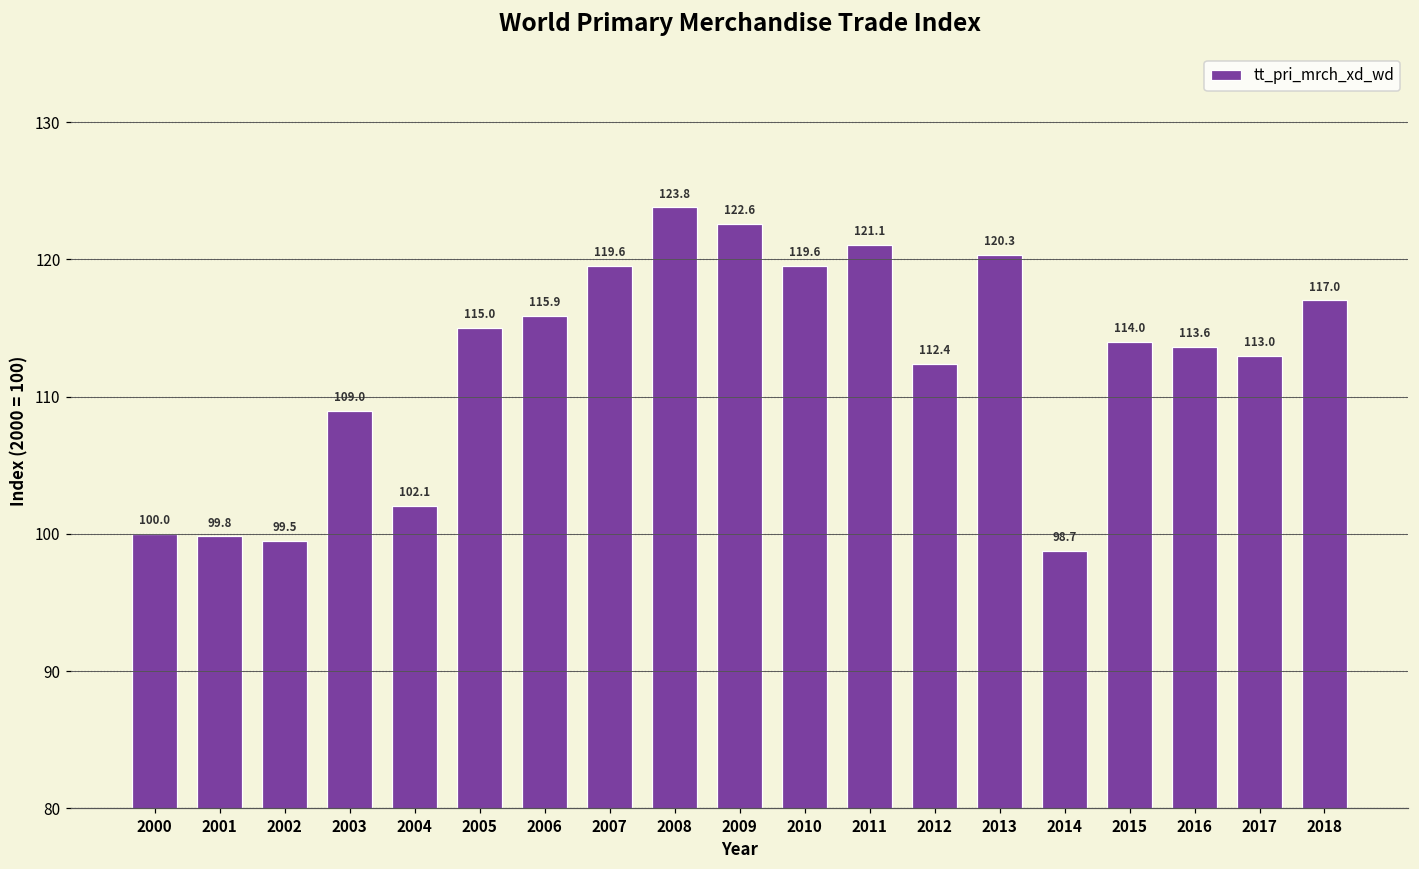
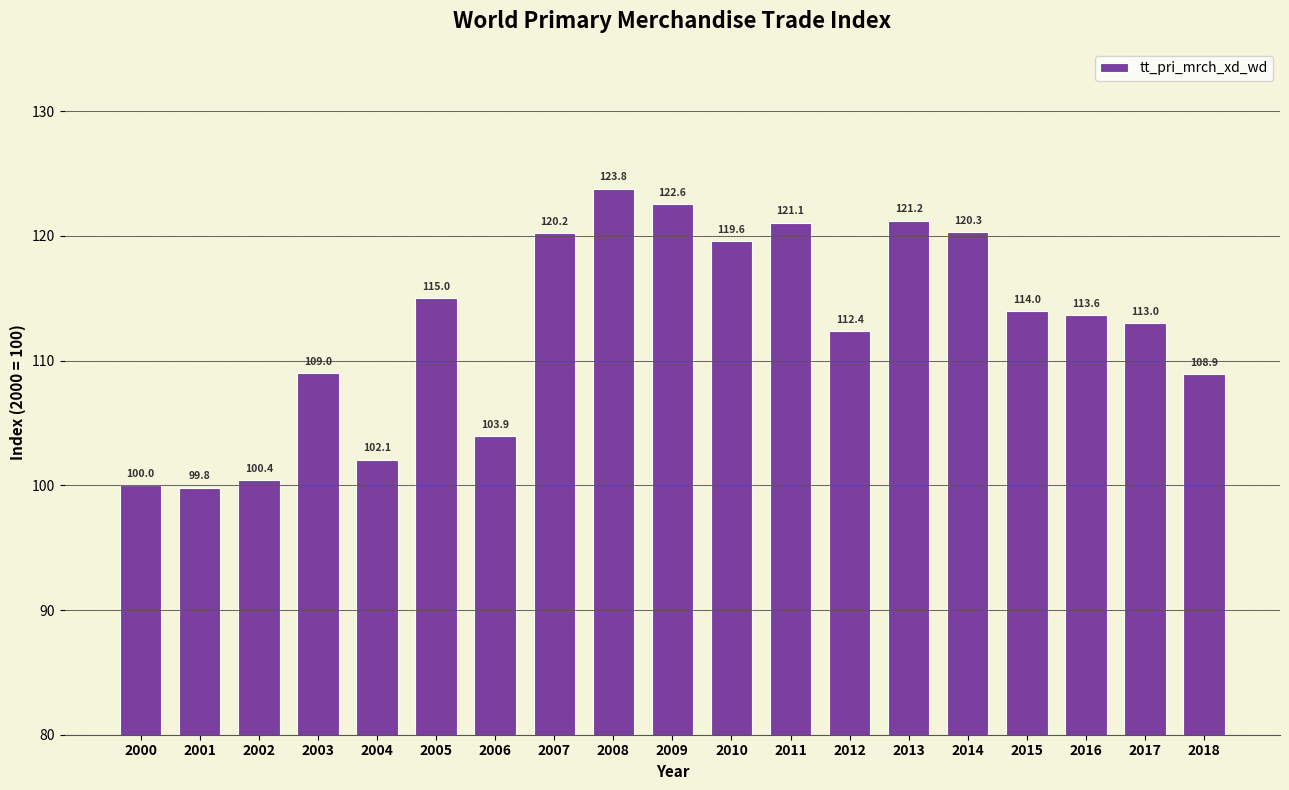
  {
    "2000": 100.0,
    "2001": 99.8,
-   "2002": 99.5,
+   "2002": 100.4,
    "2003": 109.0,
    "2004": 102.1,
    "2005": 115.0,
-   "2006": 115.9,
-   "2007": 119.6,
+   "2006": 103.9,
+   "2007": 120.2,
    "2008": 123.8,
    "2009": 122.6,
    "2010": 119.6,
    "2011": 121.1,
    "2012": 112.4,
-   "2013": 120.3,
-   "2014": 98.7,
+   "2013": 121.2,
+   "2014": 120.3,
    "2015": 114.0,
    "2016": 113.6,
    "2017": 113.0,
-   "2018": 117.0
+   "2018": 108.9
  }
